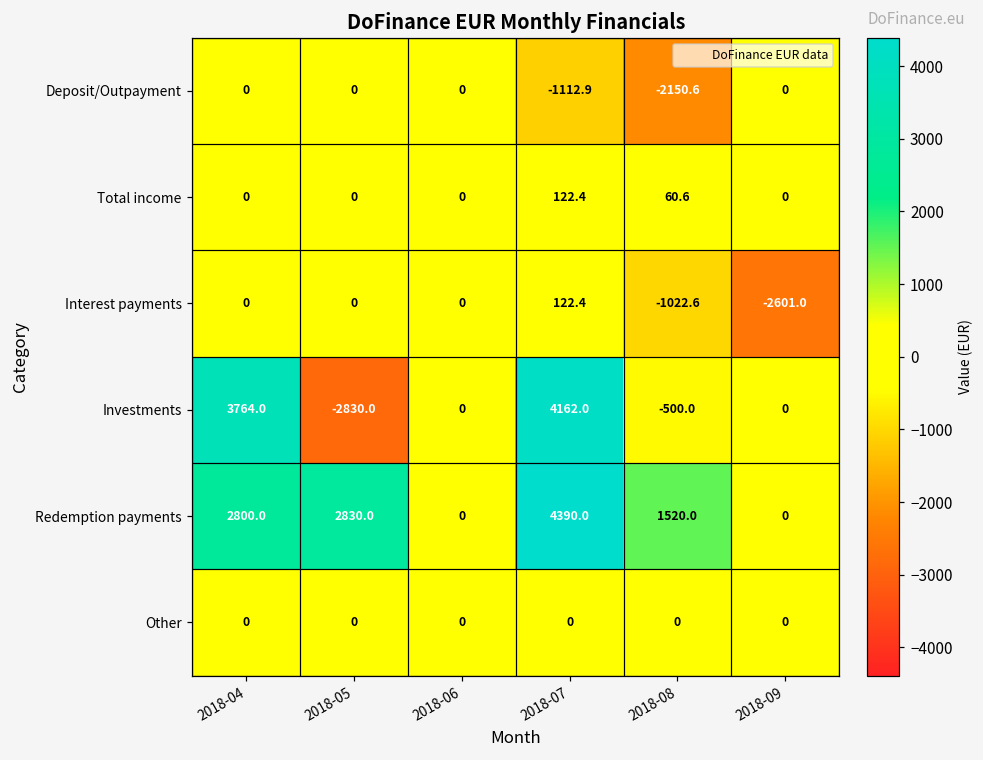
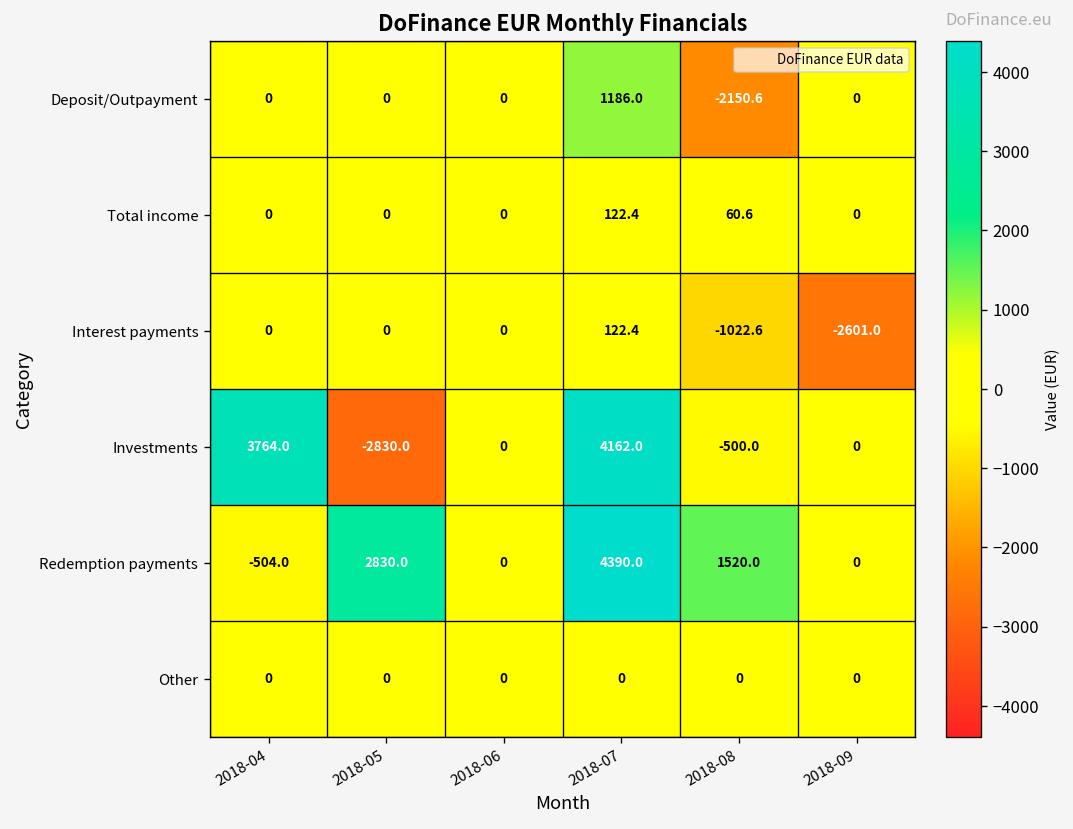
  {
    "Deposit/Outpayment": {
      "2018-04": 0,
      "2018-05": 0,
      "2018-06": 0,
-     "2018-07": -1112.9,
+     "2018-07": 1186.0,
      "2018-08": -2150.6,
      "2018-09": 0
    },
    "Total income": {
      "2018-04": 0,
      "2018-05": 0,
      "2018-06": 0,
      "2018-07": 122.4,
      "2018-08": 60.6,
      "2018-09": 0
    },
    "Interest payments": {
      "2018-04": 0,
      "2018-05": 0,
      "2018-06": 0,
      "2018-07": 122.4,
      "2018-08": -1022.6,
      "2018-09": -2601.0
    },
    "Investments": {
      "2018-04": 3764.0,
      "2018-05": -2830.0,
      "2018-06": 0,
      "2018-07": 4162.0,
      "2018-08": -500.0,
      "2018-09": 0
    },
    "Redemption payments": {
-     "2018-04": 2800.0,
+     "2018-04": -504.0,
      "2018-05": 2830.0,
      "2018-06": 0,
      "2018-07": 4390.0,
      "2018-08": 1520.0,
      "2018-09": 0
    },
    "Other": {
      "2018-04": 0,
      "2018-05": 0,
      "2018-06": 0,
      "2018-07": 0,
      "2018-08": 0,
      "2018-09": 0
    }
  }
